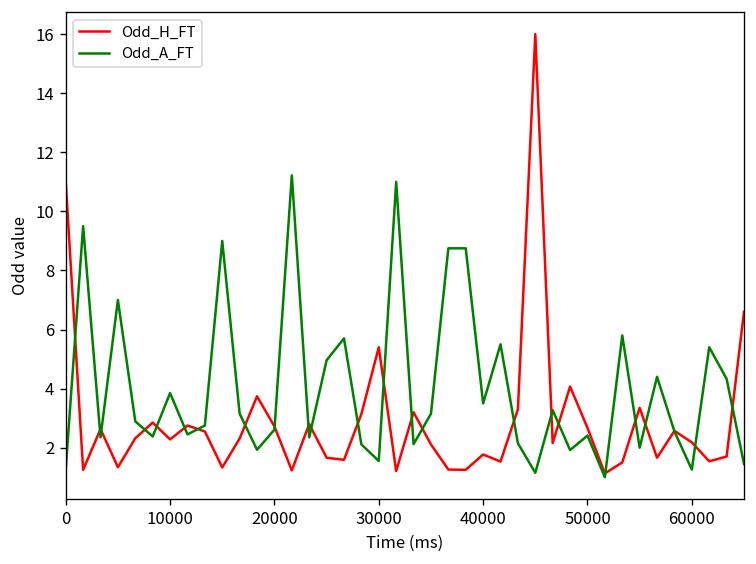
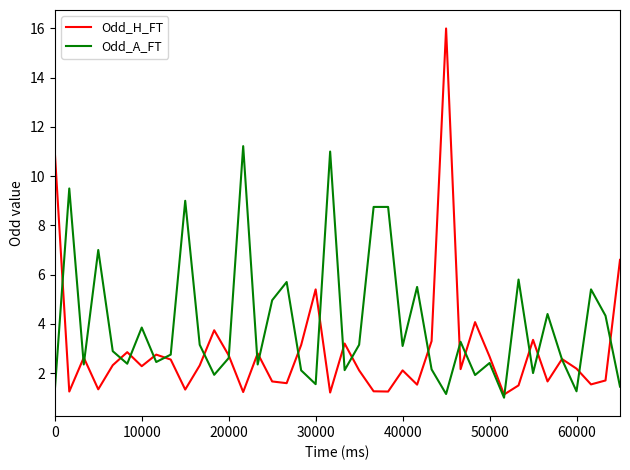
  {
    "Odd_H_FT": {
      "0": 11.0,
      "10000": 2.3,
      "20000": 2.7,
      "30000": 5.4,
-     "40000": 1.8,
+     "40000": 2.1,
      "50000": 2.7,
      "60000": 2.2
    },
    "Odd_A_FT": {
      "0": 1.3,
      "10000": 3.9,
      "20000": 2.6,
      "30000": 1.6,
-     "40000": 3.5,
+     "40000": 3.1,
      "50000": 2.4,
      "60000": 1.3
    }
  }
